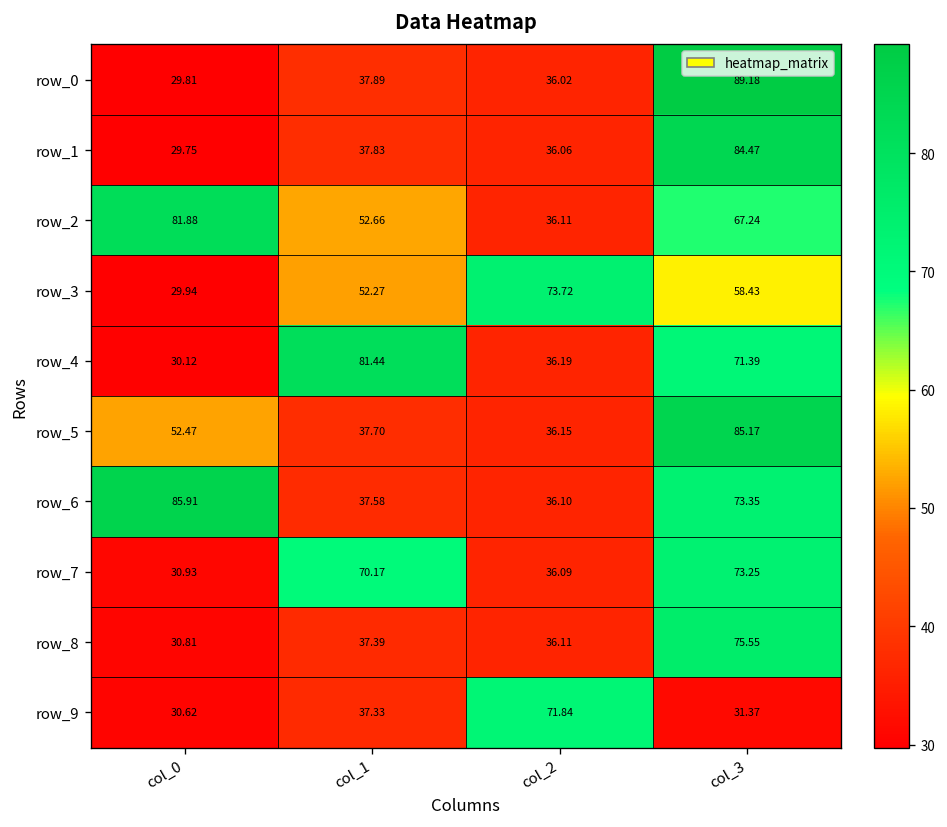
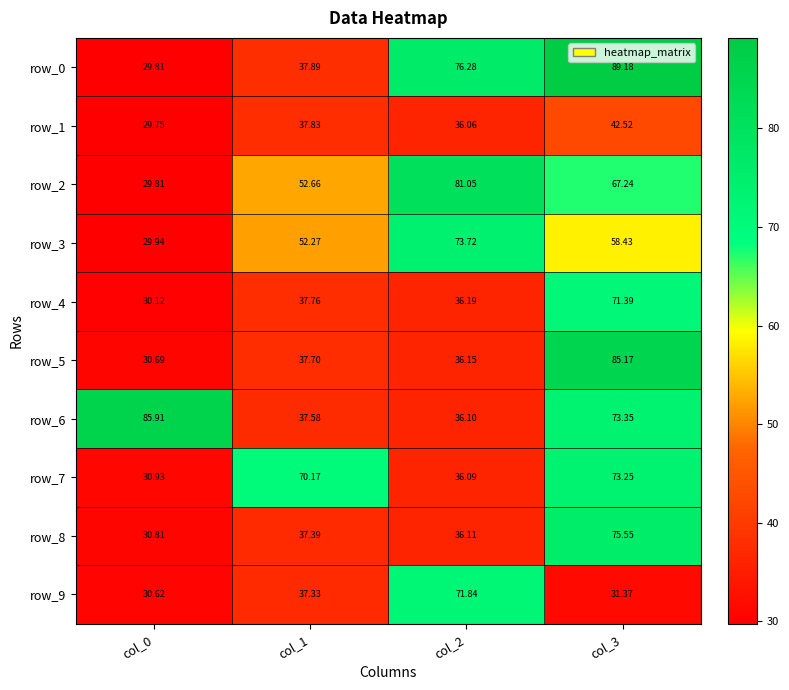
  {
    "row_0": {
      "col_0": 29.81,
      "col_1": 37.89,
-     "col_2": 36.02,
+     "col_2": 76.28,
      "col_3": 89.18
    },
    "row_1": {
      "col_0": 29.75,
      "col_1": 37.83,
      "col_2": 36.06,
-     "col_3": 84.47
+     "col_3": 42.52
    },
    "row_2": {
-     "col_0": 81.88,
+     "col_0": 29.81,
      "col_1": 52.66,
-     "col_2": 36.11,
+     "col_2": 81.05,
      "col_3": 67.24
    },
    "row_3": {
      "col_0": 29.94,
      "col_1": 52.27,
      "col_2": 73.72,
      "col_3": 58.43
    },
    "row_4": {
      "col_0": 30.12,
-     "col_1": 81.44,
+     "col_1": 37.76,
      "col_2": 36.19,
      "col_3": 71.39
    },
    "row_5": {
-     "col_0": 52.47,
+     "col_0": 30.69,
      "col_1": 37.70,
      "col_2": 36.15,
      "col_3": 85.17
    },
    "row_6": {
      "col_0": 85.91,
      "col_1": 37.58,
      "col_2": 36.10,
      "col_3": 73.35
    },
    "row_7": {
      "col_0": 30.93,
      "col_1": 70.17,
      "col_2": 36.09,
      "col_3": 73.25
    },
    "row_8": {
      "col_0": 30.81,
      "col_1": 37.39,
      "col_2": 36.11,
      "col_3": 75.55
    },
    "row_9": {
      "col_0": 30.62,
      "col_1": 37.33,
      "col_2": 71.84,
      "col_3": 31.37
    }
  }
